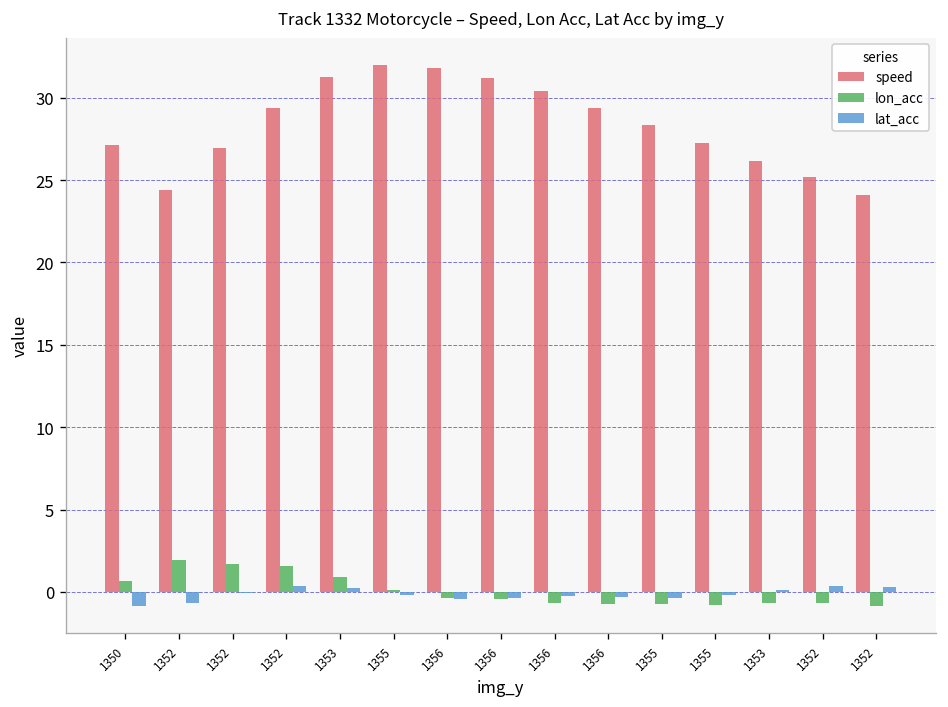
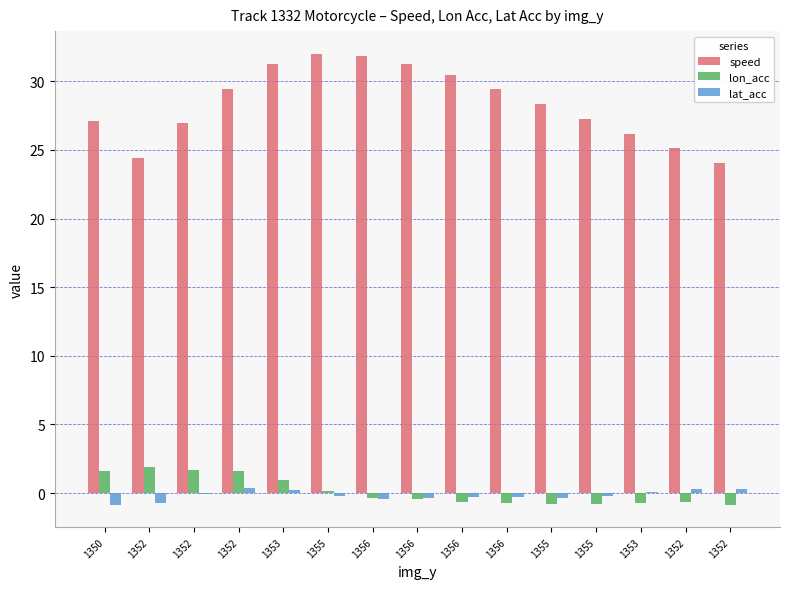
  {
    "speed": {
      "1350": 27.1
    },
    "lon_acc": {
-     "1350": 0.7
+     "1350": 1.6
    },
    "lat_acc": {
      "1350": -0.8
    }
  }
